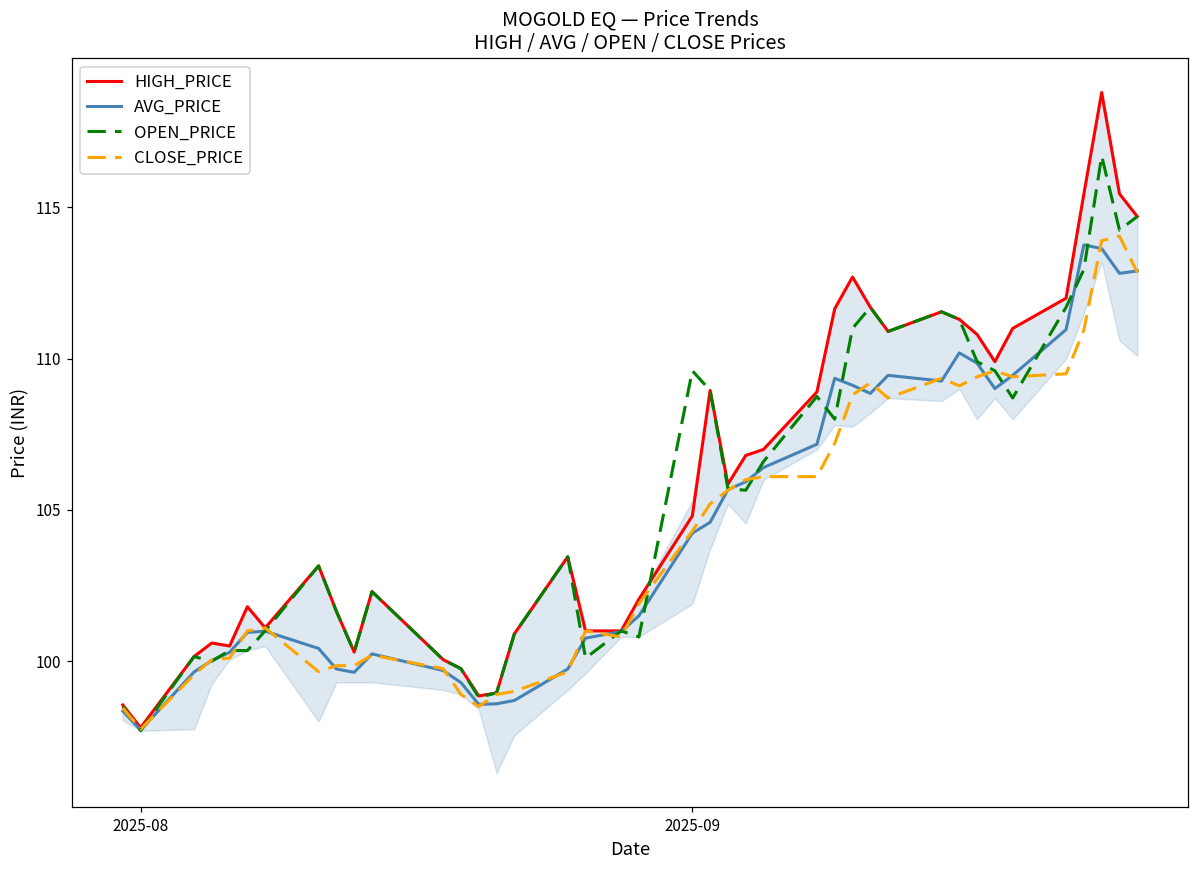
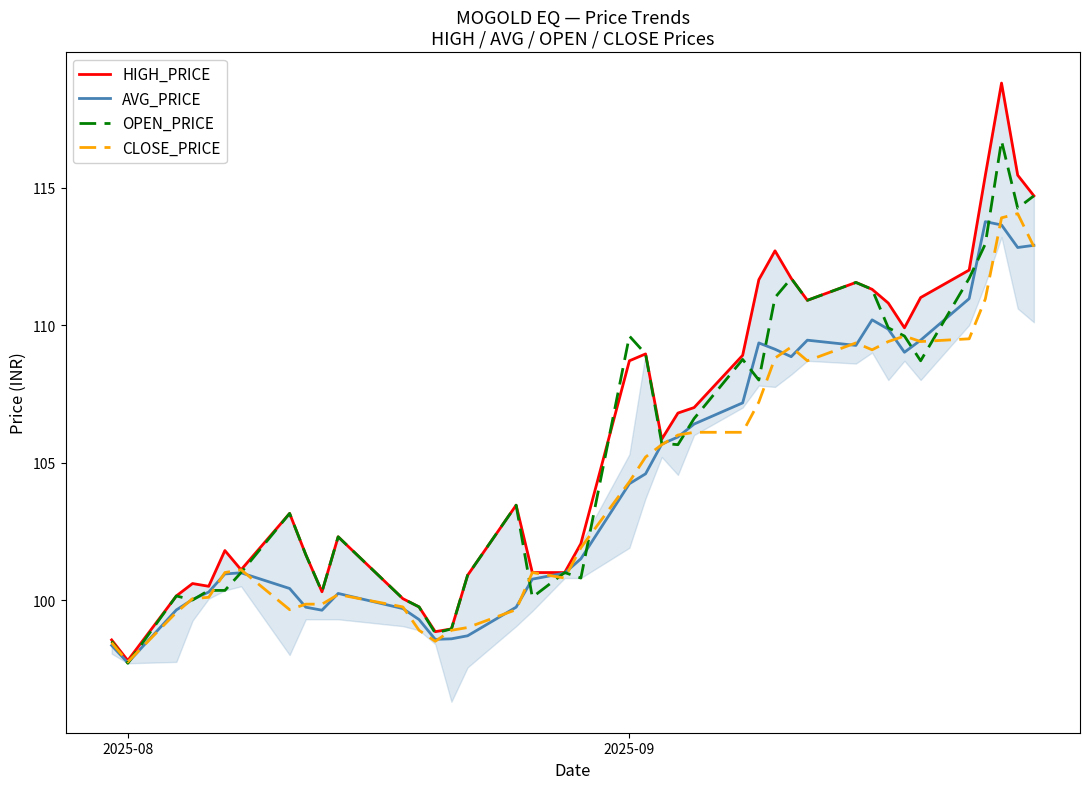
  {
    "HIGH_PRICE": {
-     "2025-09": 104.8
+     "2025-09": 108.7
    },
    "OPEN_PRICE": {
      "2025-09": 109.6
    }
  }
